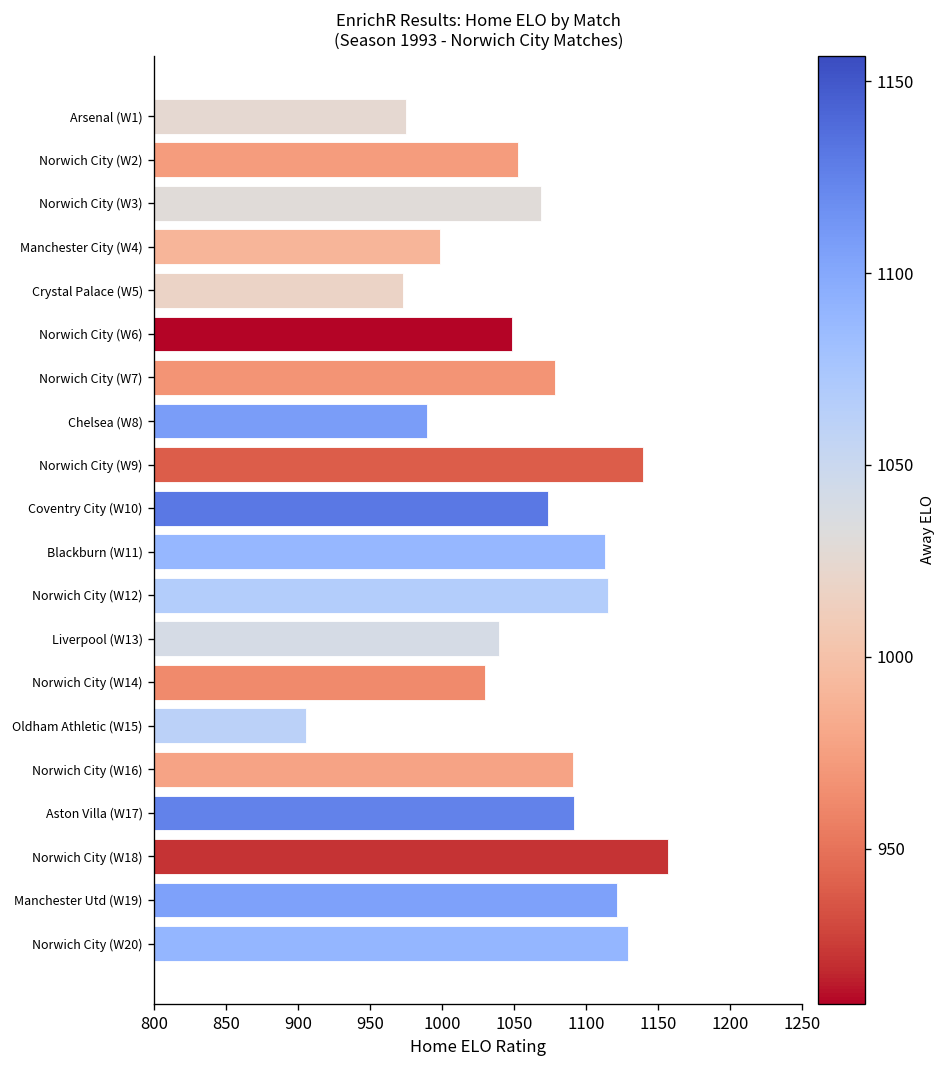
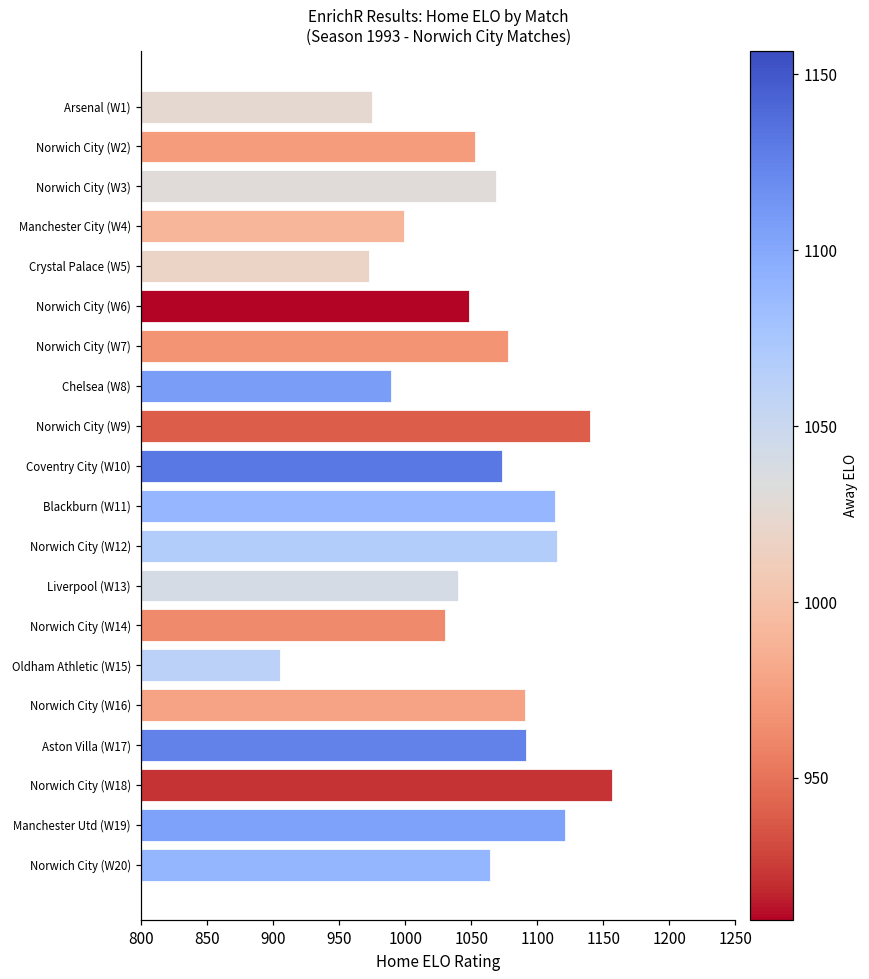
  {
    "Arsenal (W1)": 975,
    "Norwich City (W2)": 1053,
    "Norwich City (W3)": 1068,
    "Manchester City (W4)": 999,
    "Crystal Palace (W5)": 972,
    "Norwich City (W6)": 1049,
    "Norwich City (W7)": 1078,
    "Chelsea (W8)": 989,
    "Norwich City (W9)": 1140,
    "Coventry City (W10)": 1073,
    "Blackburn (W11)": 1113,
    "Norwich City (W12)": 1115,
    "Liverpool (W13)": 1040,
    "Norwich City (W14)": 1030,
    "Oldham Athletic (W15)": 905,
    "Norwich City (W16)": 1091,
    "Aston Villa (W17)": 1091,
    "Norwich City (W18)": 1157,
    "Manchester Utd (W19)": 1121,
-   "Norwich City (W20)": 1129
+   "Norwich City (W20)": 1064
  }
